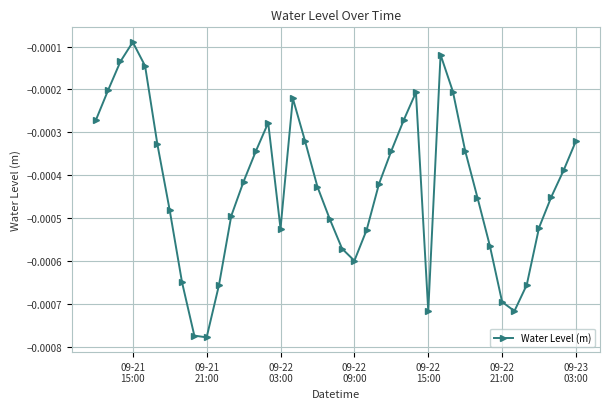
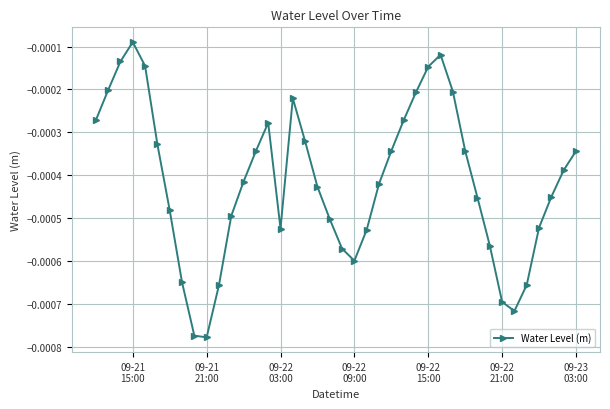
  {
    "09-21 15:00": -0.00009,
    "09-21 21:00": -0.00078,
    "09-22 03:00": -0.00052,
    "09-22 09:00": -0.00060,
-   "09-22 15:00": -0.00072,
+   "09-22 15:00": -0.00015,
    "09-22 21:00": -0.00070,
-   "09-23 03:00": -0.00032
+   "09-23 03:00": -0.00034
  }
